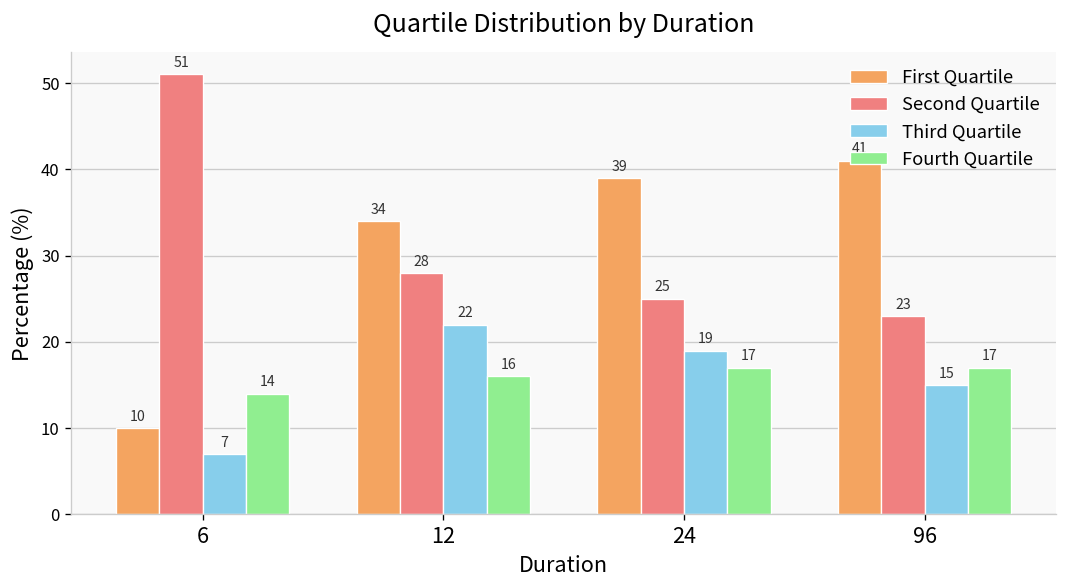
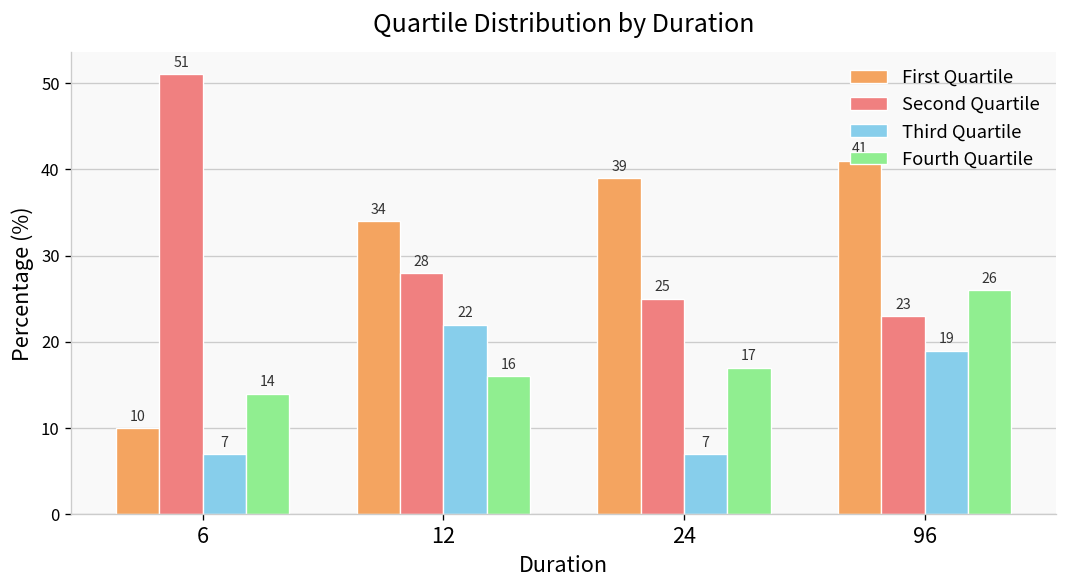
  {
    "Third Quartile": {
      "6": 7,
      "12": 22,
-     "24": 19,
-     "96": 15
+     "24": 7,
+     "96": 19
    },
    "Fourth Quartile": {
      "6": 14,
      "12": 16,
      "24": 17,
-     "96": 17
+     "96": 26
    }
  }
